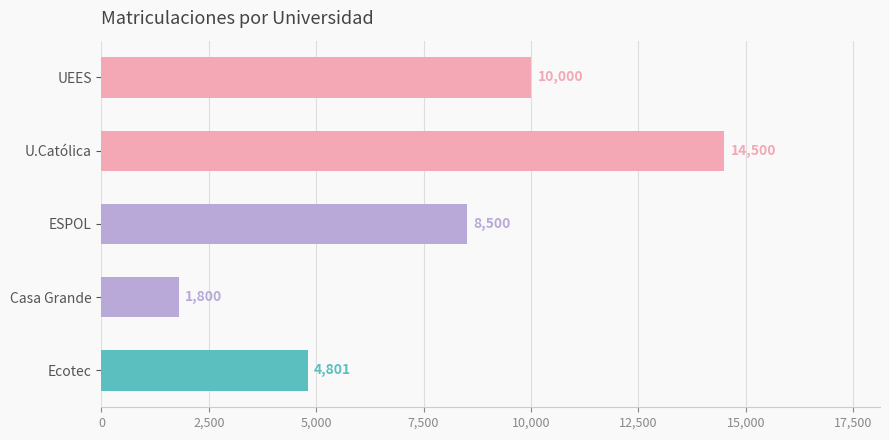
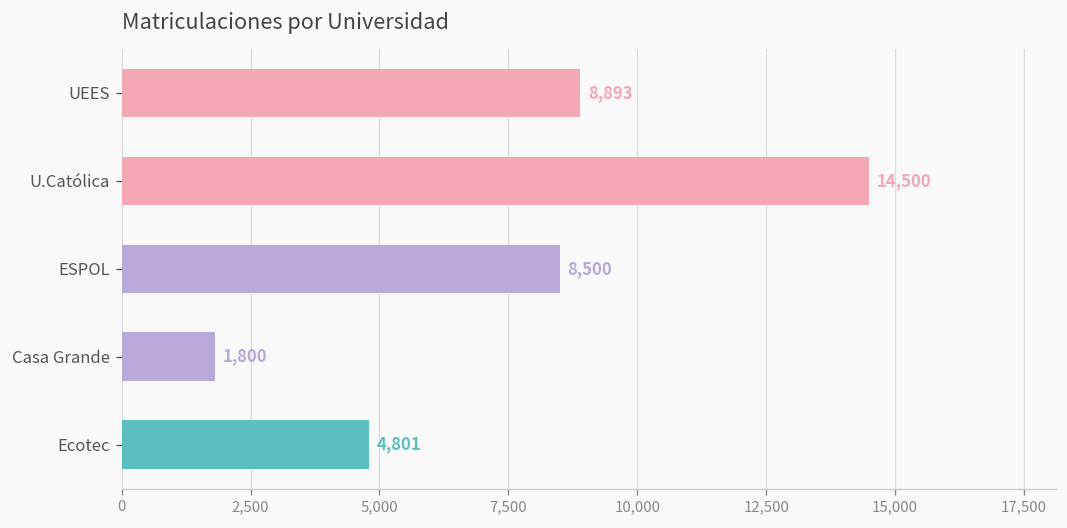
  {
-   "UEES": "10,000",
+   "UEES": "8,893",
    "U.Católica": "14,500",
    "ESPOL": "8,500",
    "Casa Grande": "1,800",
    "Ecotec": "4,801"
  }
